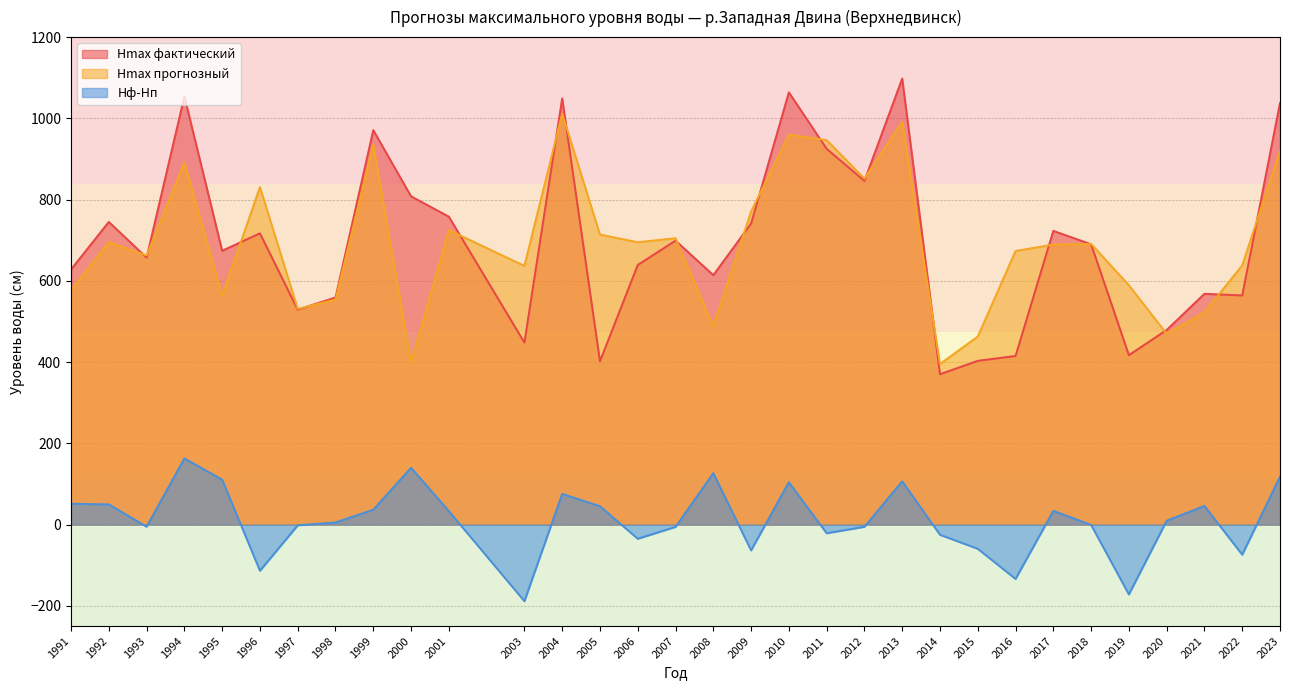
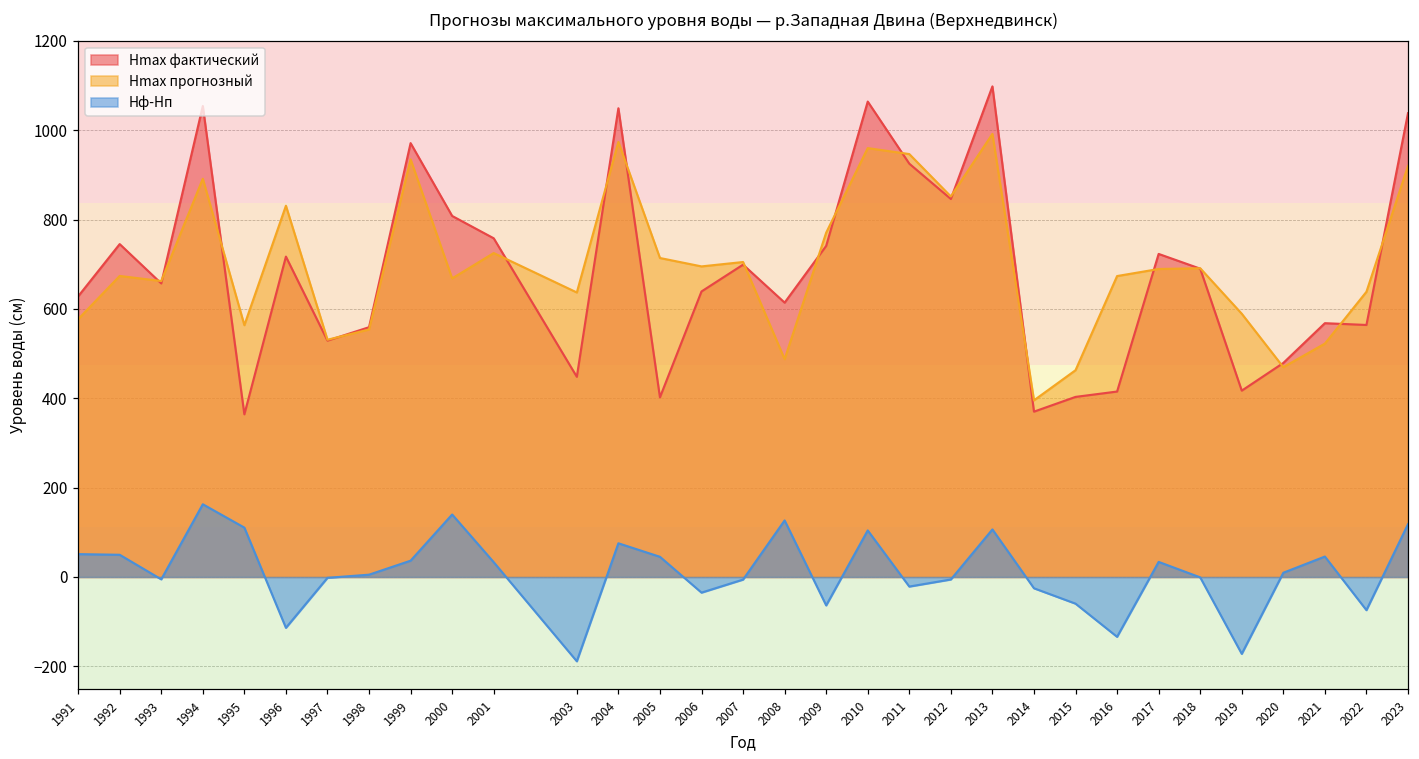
  {
    "Hmax фактический": {
      "1991": 630,
      "1992": 750,
-     "1995": 670,
+     "1995": 360,
      "1996": 720,
      "1999": 970,
      "2000": 810,
      "2001": 760,
      "2003": 450,
      "2004": 1050,
      "2005": 400,
      "2006": 640,
      "2008": 610,
      "2009": 740,
      "2010": 1060,
      "2011": 930,
      "2013": 1100,
      "2014": 370,
      "2015": 400,
      "2016": 420,
      "2017": 720,
      "2019": 420,
      "2020": 480,
      "2021": 570,
      "2022": 560,
      "2023": 1040
    },
    "Hmax прогнозный": {
      "1991": 580,
-     "1992": 700,
+     "1992": 670,
      "1994": 890,
      "1995": 560,
      "1996": 830,
      "1999": 930,
-     "2000": 400,
+     "2000": 670,
      "2001": 720,
      "2003": 640,
-     "2004": 1010,
+     "2004": 970,
      "2005": 710,
      "2006": 700,
      "2008": 490,
      "2009": 770,
      "2010": 960,
      "2011": 950,
      "2013": 990,
      "2014": 400,
      "2015": 460,
      "2016": 670,
      "2017": 690,
      "2019": 590,
      "2020": 470,
      "2021": 520,
      "2022": 640,
      "2023": 920
    }
  }
